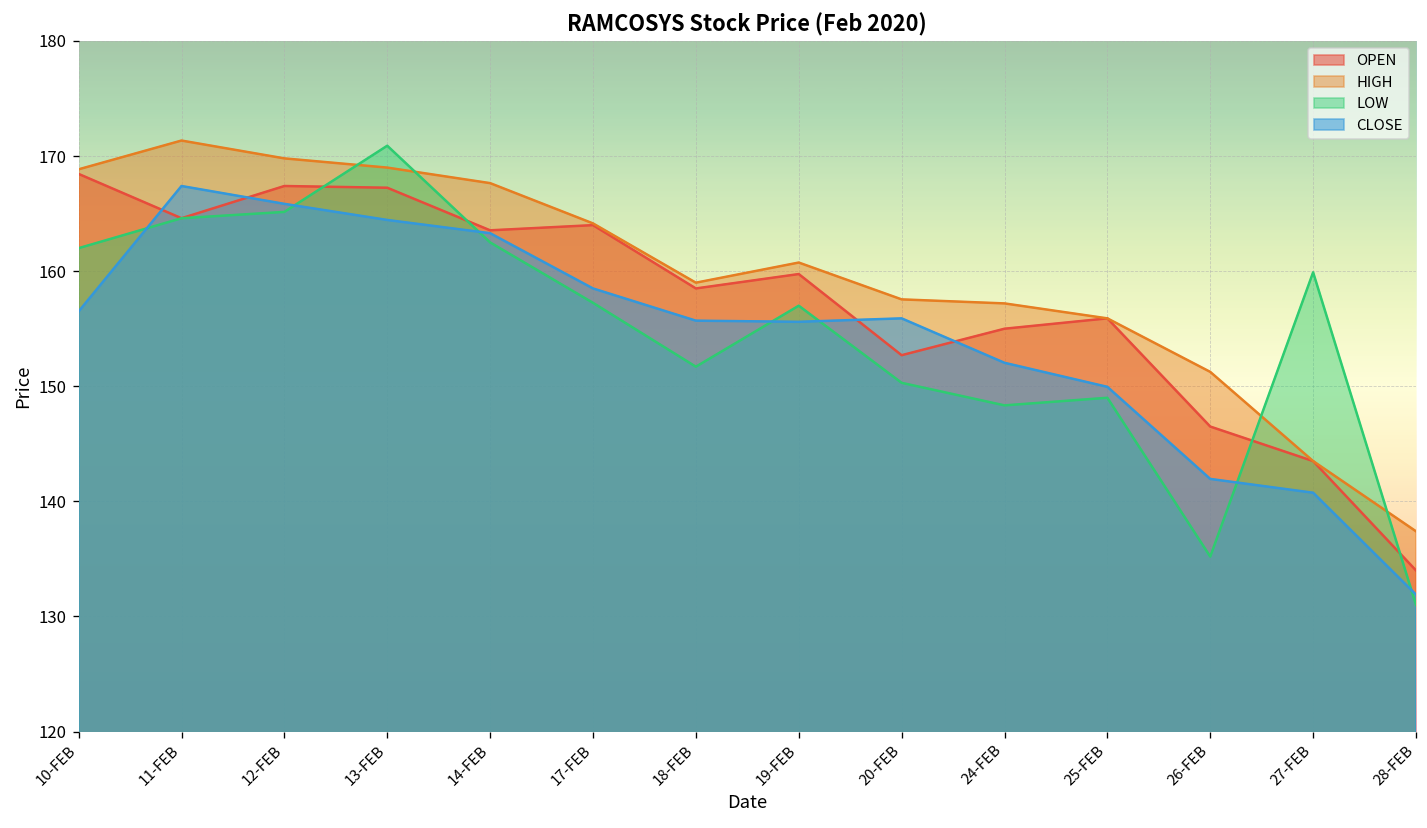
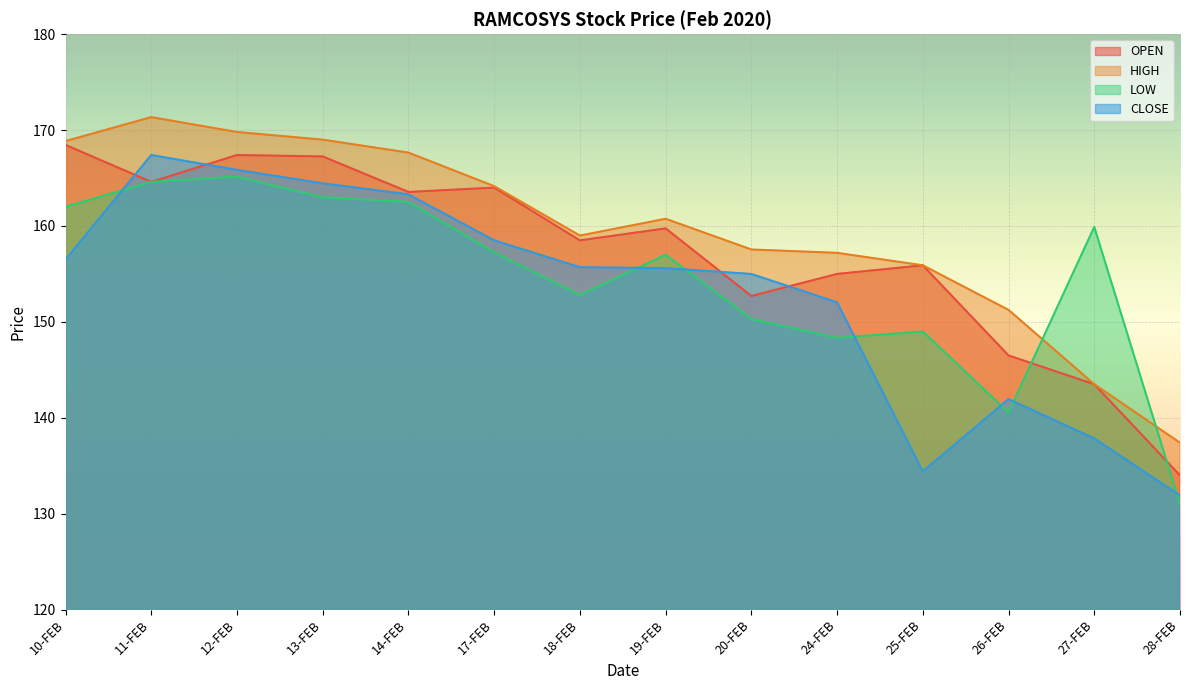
  {
    "LOW": {
      "10-FEB": 162,
      "12-FEB": 165,
-     "13-FEB": 171,
+     "13-FEB": 163,
      "14-FEB": 163,
      "17-FEB": 157,
-     "18-FEB": 152,
+     "18-FEB": 153,
      "19-FEB": 157,
      "20-FEB": 150,
      "24-FEB": 148,
      "25-FEB": 149,
-     "26-FEB": 135,
+     "26-FEB": 141,
      "27-FEB": 160,
      "28-FEB": 131
    },
    "CLOSE": {
      "10-FEB": 157,
      "11-FEB": 167,
      "12-FEB": 166,
      "13-FEB": 164,
      "17-FEB": 159,
      "18-FEB": 156,
      "19-FEB": 156,
-     "20-FEB": 156,
+     "20-FEB": 155,
      "24-FEB": 152,
-     "25-FEB": 150,
+     "25-FEB": 134,
      "26-FEB": 142,
-     "27-FEB": 141,
+     "27-FEB": 138,
      "28-FEB": 132
    }
  }
